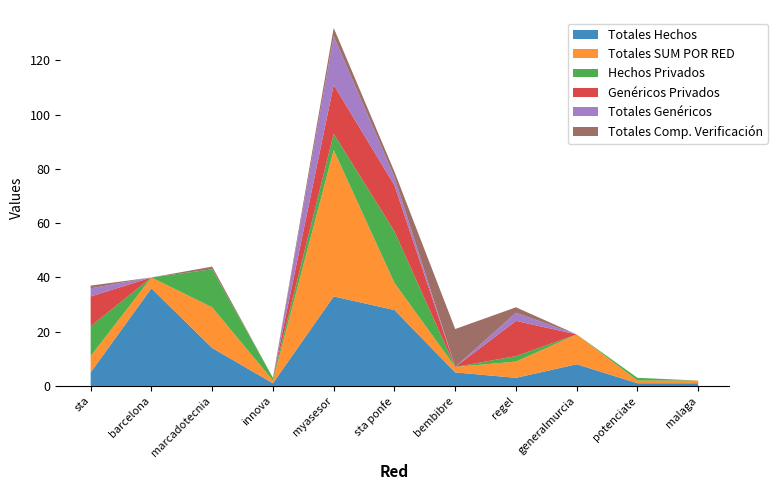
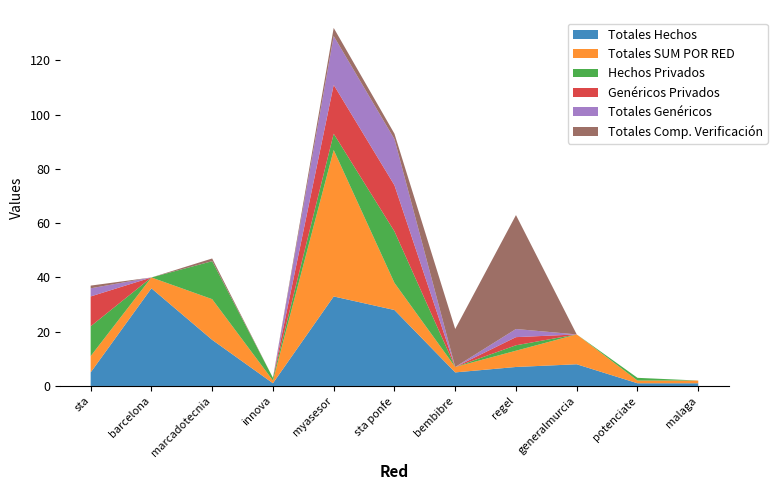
  {
    "Totales Hechos": {
      "sta": 5,
      "barcelona": 36,
-     "marcadotecnia": 14,
+     "marcadotecnia": 17,
      "innova": 1,
      "myasesor": 33,
      "sta ponfe": 28,
      "bembibre": 5,
-     "regel": 3,
+     "regel": 7,
      "generalmurcia": 8,
      "potenciate": 1,
      "malaga": 1
    },
    "Totales SUM POR RED": {
      "sta": 6,
      "marcadotecnia": 15,
      "innova": 1,
      "myasesor": 54,
      "sta ponfe": 10,
      "regel": 6,
      "potenciate": 1
    },
    "Hechos Privados": {
      "sta": 11,
      "myasesor": 6,
      "sta ponfe": 19,
      "regel": 2
    },
    "Genéricos Privados": {
      "sta": 11,
      "myasesor": 18,
      "sta ponfe": 17,
-     "regel": 13
+     "regel": 3
    },
    "Totales Genéricos": {
      "sta": 3,
      "myasesor": 18,
-     "sta ponfe": 3,
+     "sta ponfe": 17,
      "regel": 3
    },
    "Totales Comp. Verificación": {
      "sta": 1,
      "marcadotecnia": 1,
      "myasesor": 3,
      "sta ponfe": 2,
      "bembibre": 14,
-     "regel": 2
+     "regel": 42
    }
  }
